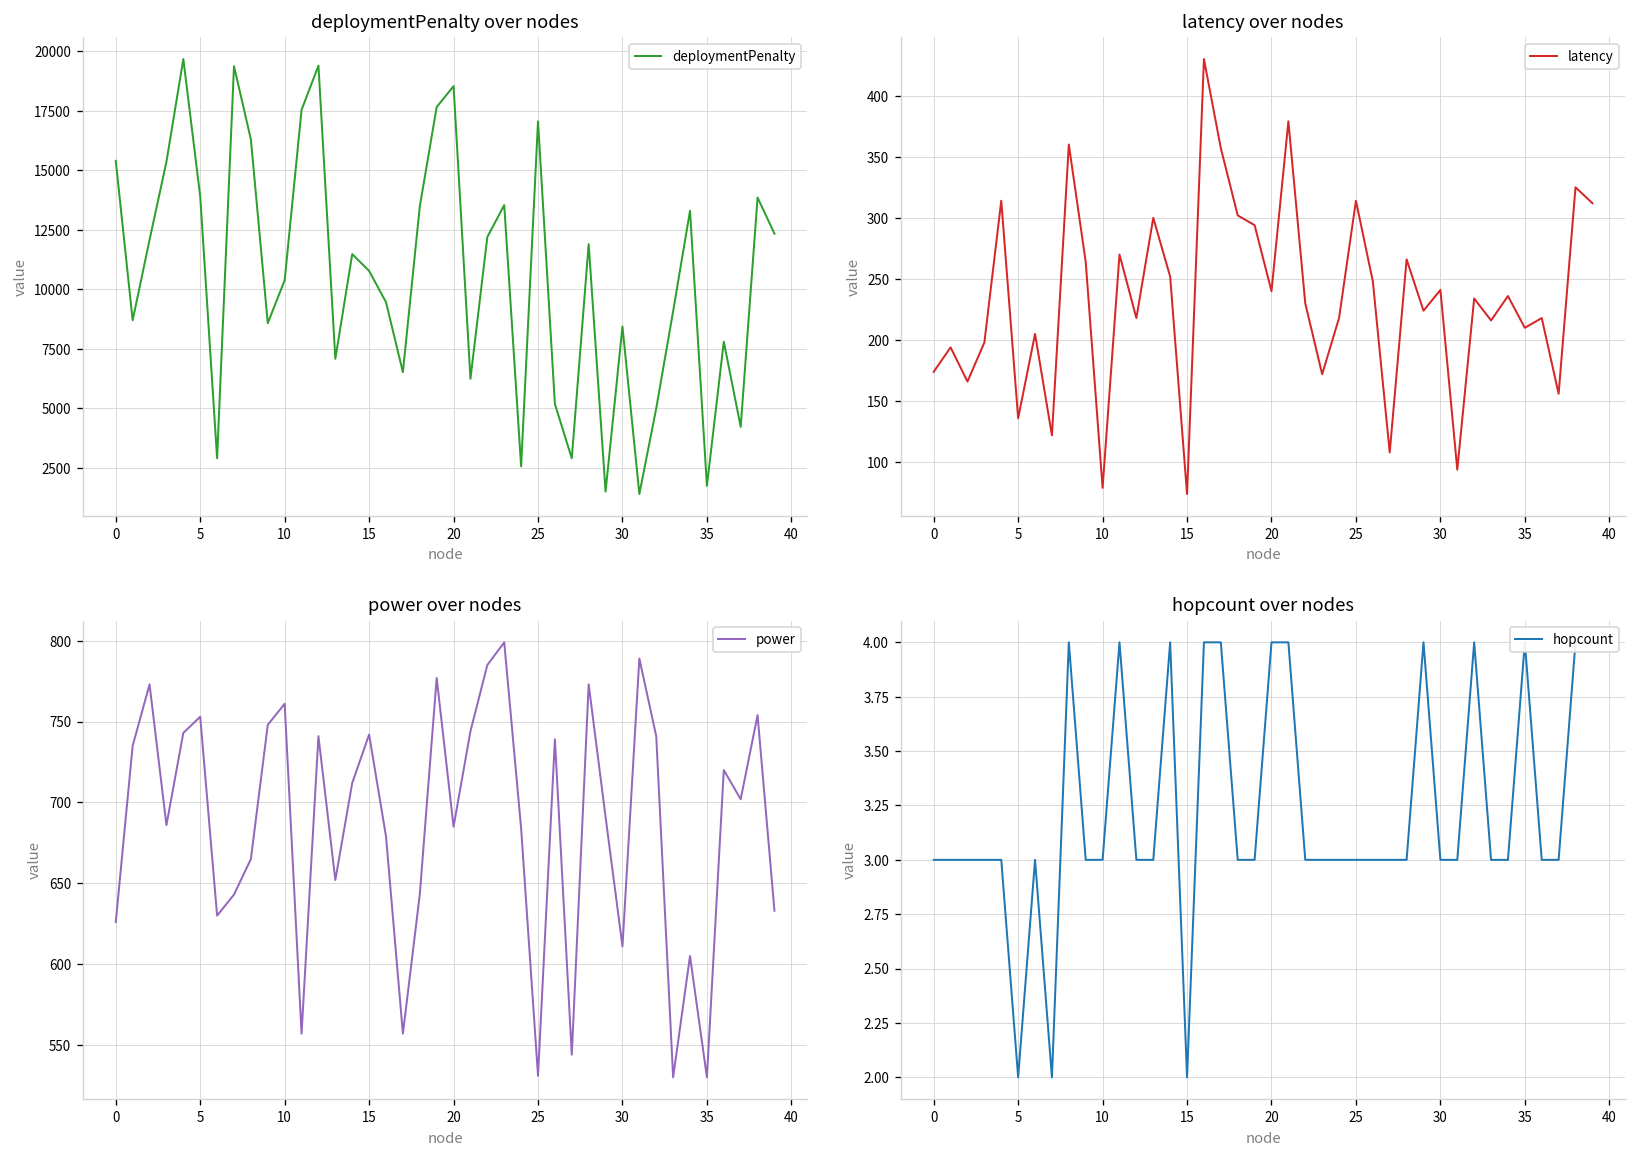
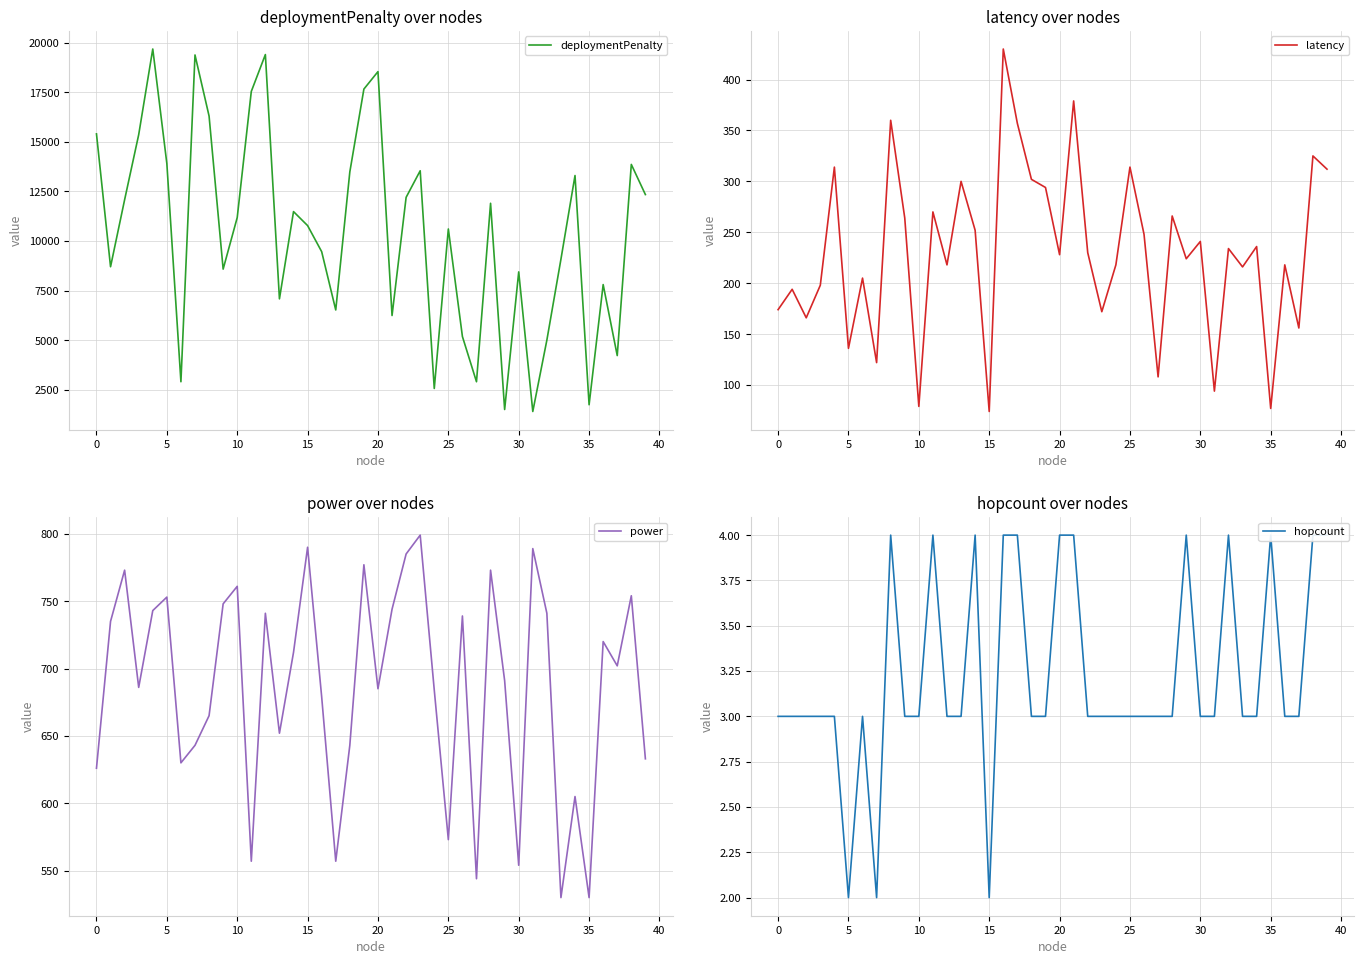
  {
    "deploymentPenalty over nodes": {
      "0": 15400,
      "5": 13900,
-     "10": 10400,
+     "10": 11200,
      "15": 10800,
      "20": 18500,
-     "25": 17100,
+     "25": 10600,
      "30": 8400,
      "35": 1700
    },
    "latency over nodes": {
      "0": 174,
      "5": 136,
      "10": 79,
      "15": 74,
-     "20": 240,
+     "20": 228,
      "25": 314,
      "30": 241,
-     "35": 210
+     "35": 77
    },
    "power over nodes": {
      "0": 626,
      "5": 753,
      "10": 761,
-     "15": 742,
+     "15": 790,
      "20": 685,
-     "25": 531,
-     "30": 611,
+     "25": 573,
+     "30": 554,
      "35": 530
    },
    "hopcount over nodes": {
      "0": 3.00,
      "5": 2.00,
      "10": 3.00,
      "15": 2.00,
      "20": 4.00,
      "25": 3.00,
      "30": 3.00
    }
  }
